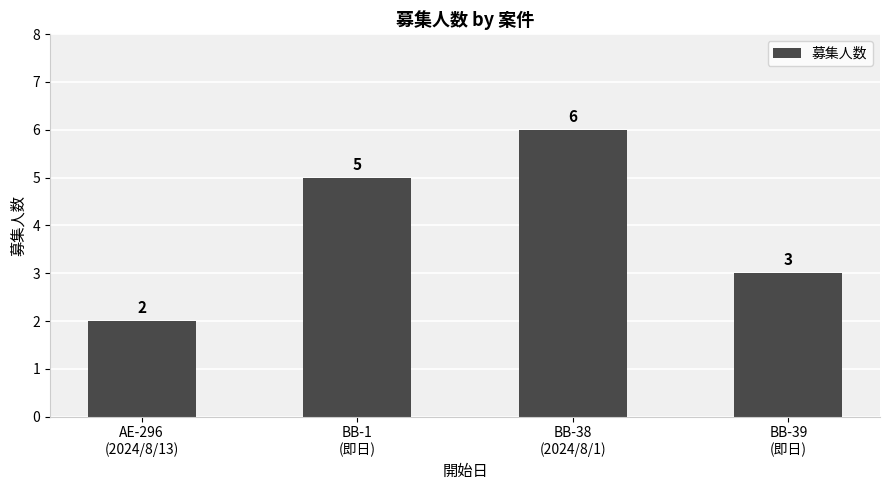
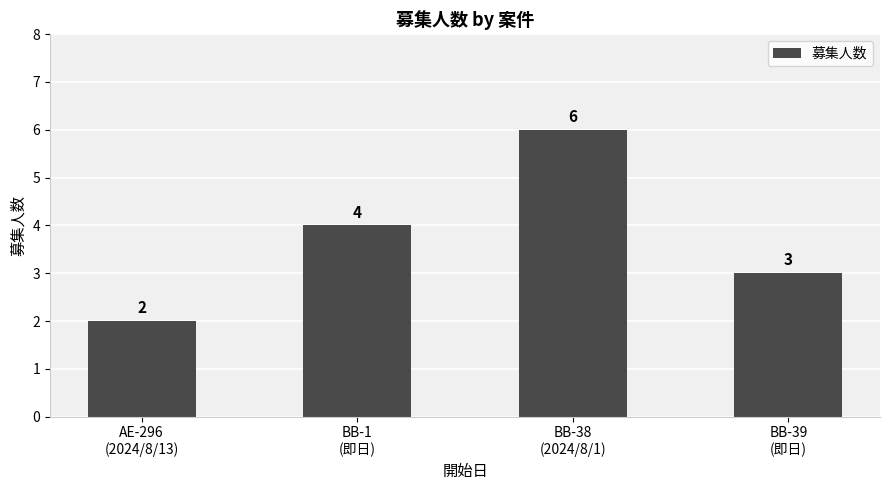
  {
    "AE-296 (2024/8/13)": 2,
-   "BB-1 (即日)": 5,
+   "BB-1 (即日)": 4,
    "BB-38 (2024/8/1)": 6,
    "BB-39 (即日)": 3
  }
